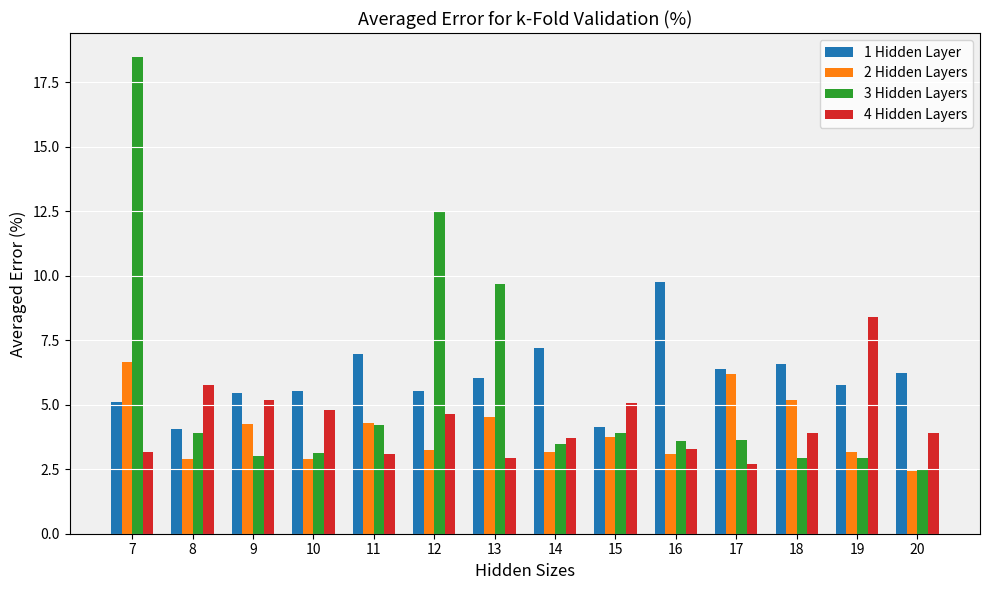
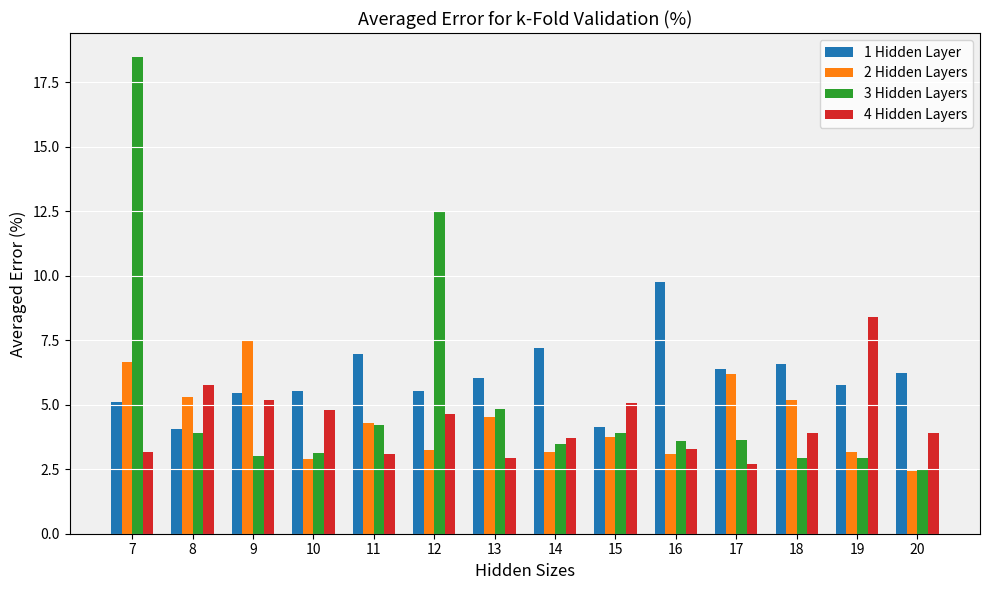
  {
    "1 Hidden Layer": {
      "7": 5.1,
      "8": 4.1,
      "9": 5.5,
      "10": 5.5,
      "11": 7.0,
      "12": 5.6,
      "13": 6.0,
      "14": 7.2,
      "15": 4.2,
      "16": 9.8,
      "17": 6.4,
      "18": 6.6,
      "19": 5.8,
      "20": 6.2
    },
    "2 Hidden Layers": {
      "7": 6.7,
-     "8": 2.9,
-     "9": 4.3,
+     "8": 5.3,
+     "9": 7.5,
      "10": 2.9,
      "11": 4.3,
      "12": 3.3,
      "13": 4.5,
      "14": 3.2,
      "15": 3.8,
      "16": 3.1,
      "17": 6.2,
      "18": 5.2,
      "19": 3.2,
      "20": 2.4
    },
    "3 Hidden Layers": {
      "7": 18.5,
      "8": 3.9,
      "9": 3.0,
      "10": 3.1,
      "11": 4.2,
      "12": 12.5,
-     "13": 9.7,
+     "13": 4.8,
      "14": 3.5,
      "15": 3.9,
      "16": 3.6,
      "17": 3.7,
      "18": 2.9,
      "19": 2.9,
      "20": 2.5
    },
    "4 Hidden Layers": {
      "7": 3.2,
      "8": 5.8,
      "9": 5.2,
      "10": 4.8,
      "11": 3.1,
      "12": 4.7,
      "13": 2.9,
      "14": 3.7,
      "15": 5.1,
      "16": 3.3,
      "17": 2.7,
      "18": 3.9,
      "19": 8.4,
      "20": 3.9
    }
  }
